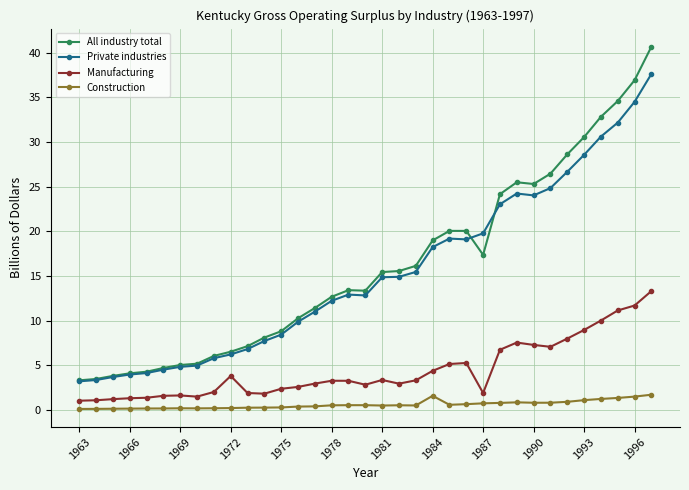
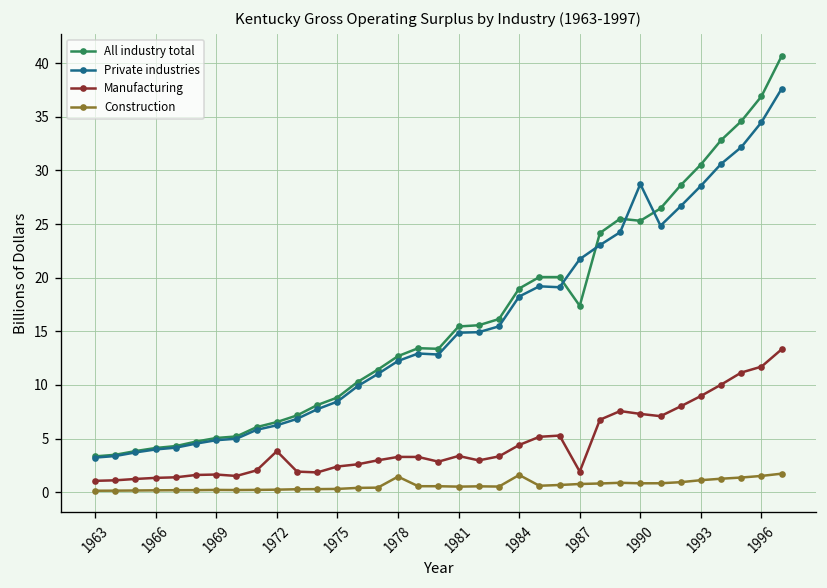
  {
    "All industry total": {
      "1972": 7,
      "1975": 9,
      "1978": 13,
      "1981": 15,
      "1984": 19,
      "1987": 17,
      "1990": 25,
      "1993": 31,
      "1996": 37
    },
    "Private industries": {
      "1972": 6,
      "1975": 8,
      "1978": 12,
      "1981": 15,
      "1984": 18,
-     "1987": 20,
-     "1990": 24,
+     "1987": 22,
+     "1990": 29,
      "1993": 29,
      "1996": 34
    },
    "Manufacturing": {
      "1963": 1,
      "1966": 1,
      "1969": 2,
      "1972": 4,
      "1975": 2,
      "1978": 3,
      "1981": 3,
      "1984": 4,
      "1987": 2,
      "1990": 7,
      "1993": 9,
      "1996": 12
    },
    "Construction": {
      "1963": 0,
      "1966": 0,
      "1969": 0,
      "1972": 0,
      "1975": 0,
-     "1978": 0.5,
+     "1978": 1.5,
      "1981": 1,
      "1984": 2,
      "1987": 1,
      "1990": 1,
      "1993": 1,
      "1996": 2
    }
  }
